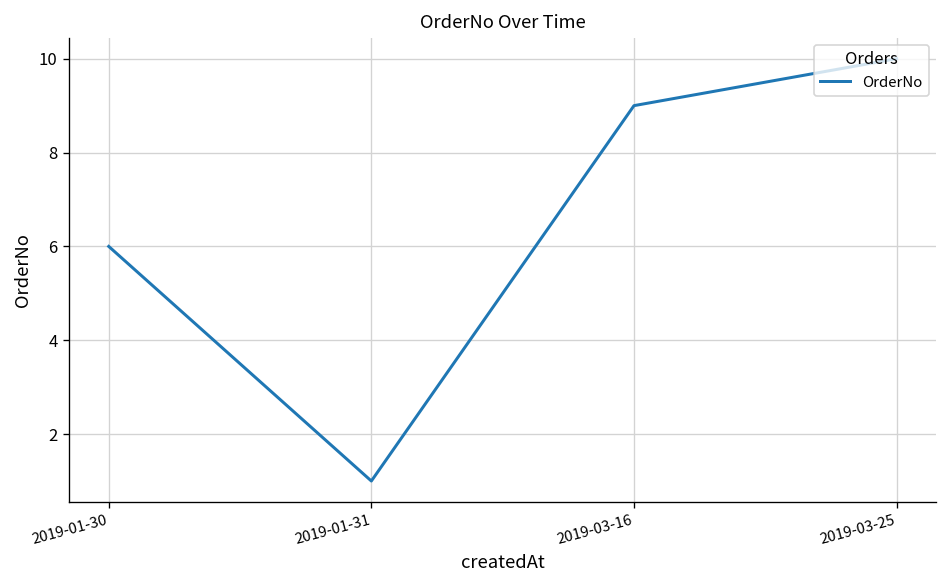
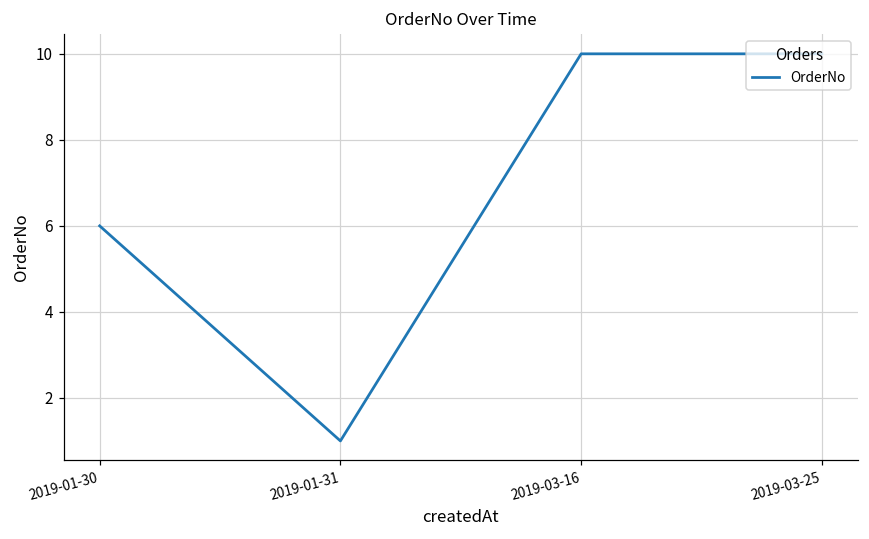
  {
    "2019-01-30": 6,
    "2019-01-31": 1,
-   "2019-03-16": 9
+   "2019-03-16": 10
  }
